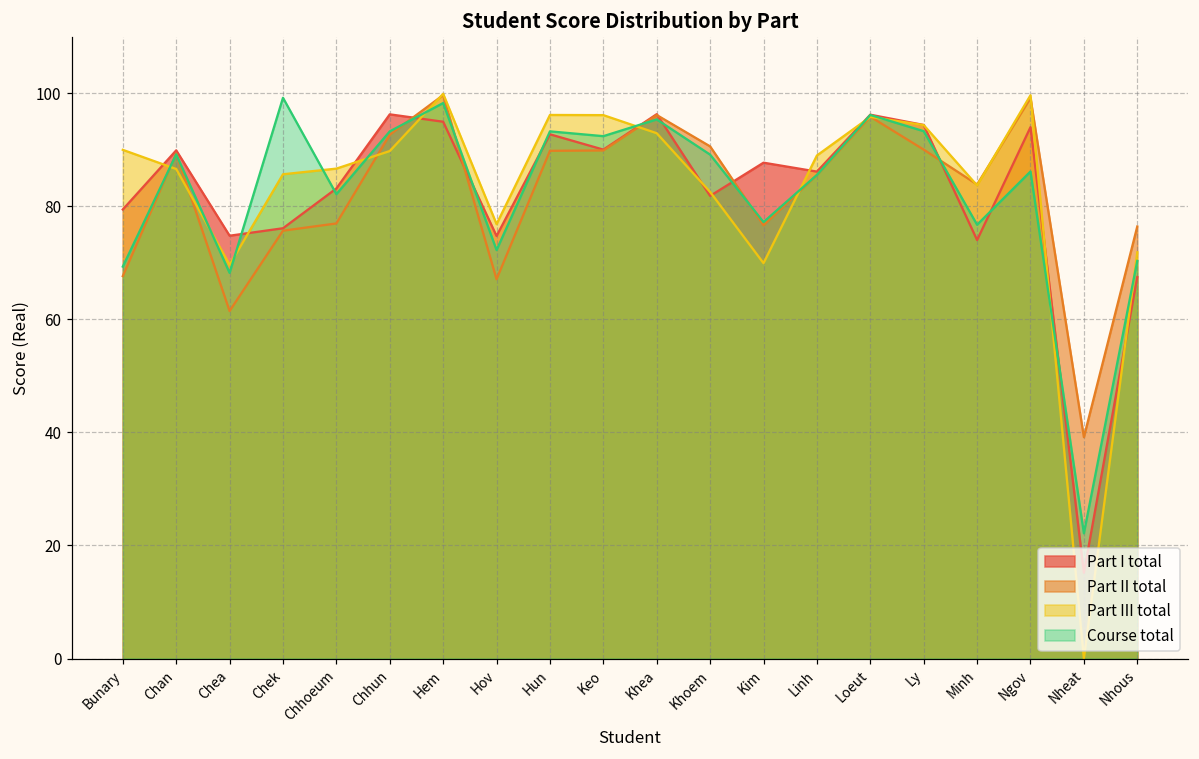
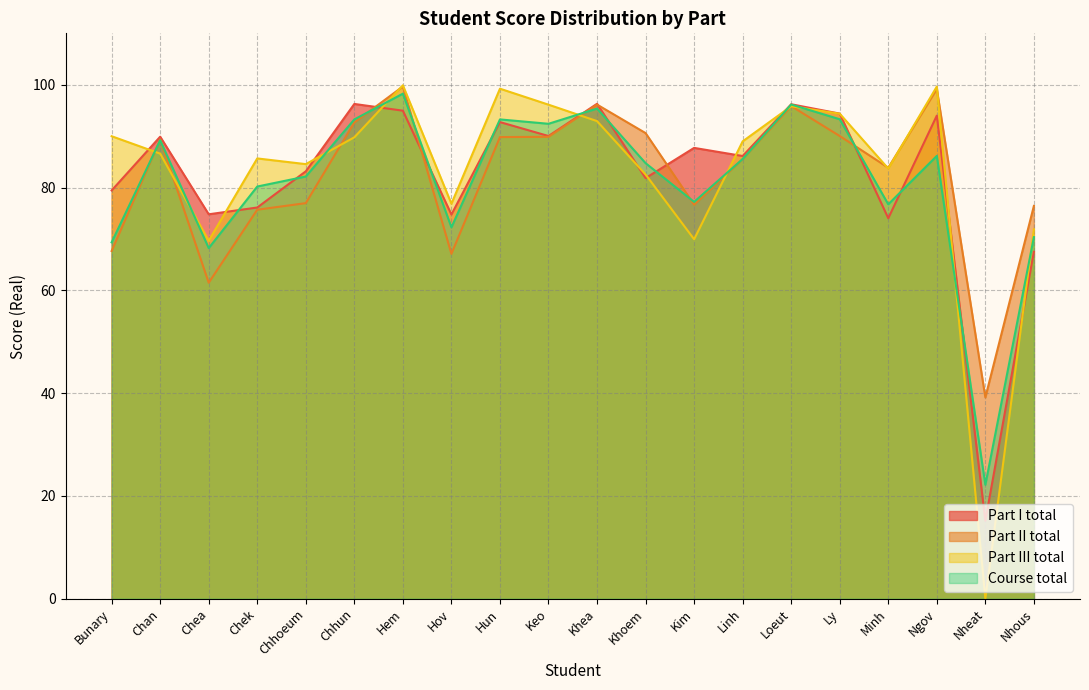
  {
    "Part III total": {
      "Bunary": 90,
      "Chan": 87,
      "Chea": 70,
      "Chek": 86,
-     "Chhoeum": 87,
+     "Chhoeum": 85,
      "Chhun": 90,
      "Hov": 77,
-     "Hun": 96,
+     "Hun": 99,
      "Keo": 96,
      "Khea": 93,
      "Khoem": 83,
      "Kim": 70,
      "Linh": 89,
      "Nheat": 0,
      "Nhous": 72
    },
    "Course total": {
      "Bunary": 69,
      "Chea": 68,
-     "Chek": 99,
+     "Chek": 80,
      "Chhoeum": 82,
      "Chhun": 93,
      "Hem": 98,
      "Hov": 72,
      "Hun": 93,
      "Keo": 92,
      "Khea": 95,
-     "Khoem": 89,
+     "Khoem": 85,
      "Kim": 77,
      "Ly": 93,
      "Minh": 77,
      "Ngov": 86,
      "Nheat": 22,
      "Nhous": 70
    }
  }
